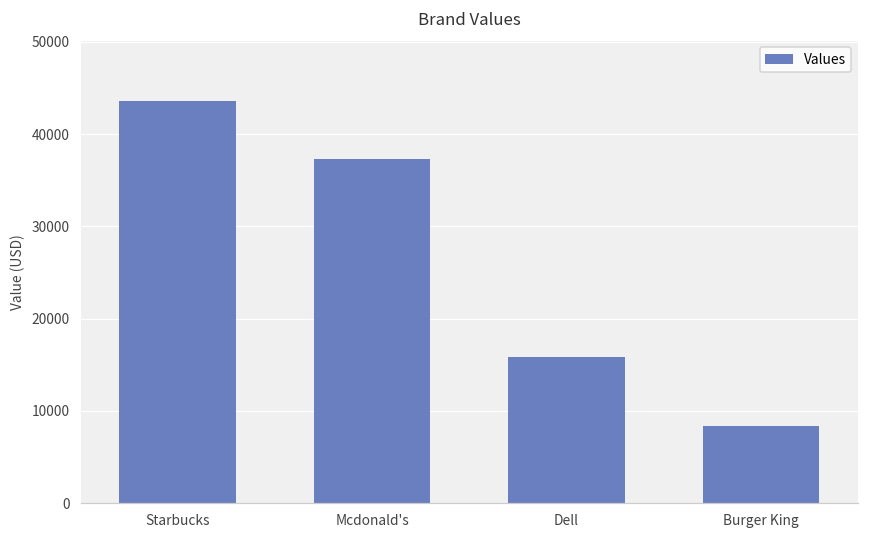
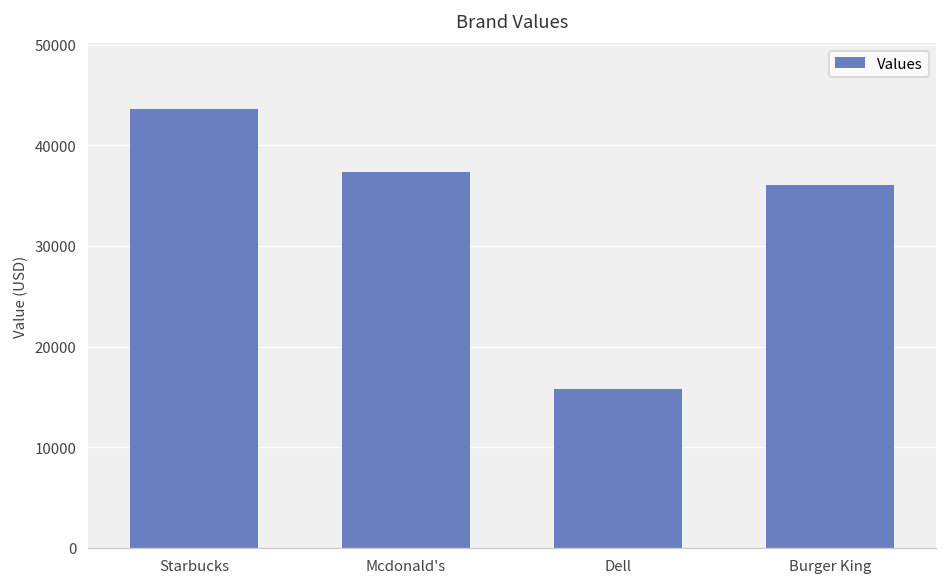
  {
    "Starbucks": 44000,
    "Mcdonald's": 37000,
    "Dell": 16000,
-   "Burger King": 8000
+   "Burger King": 36000
  }
